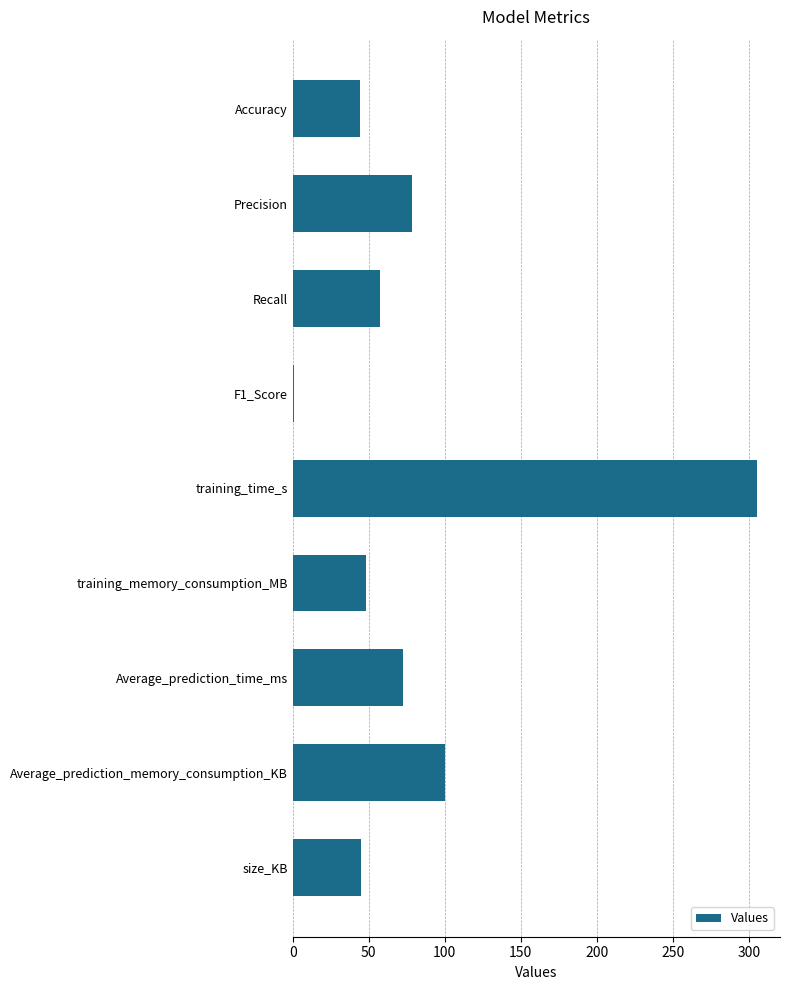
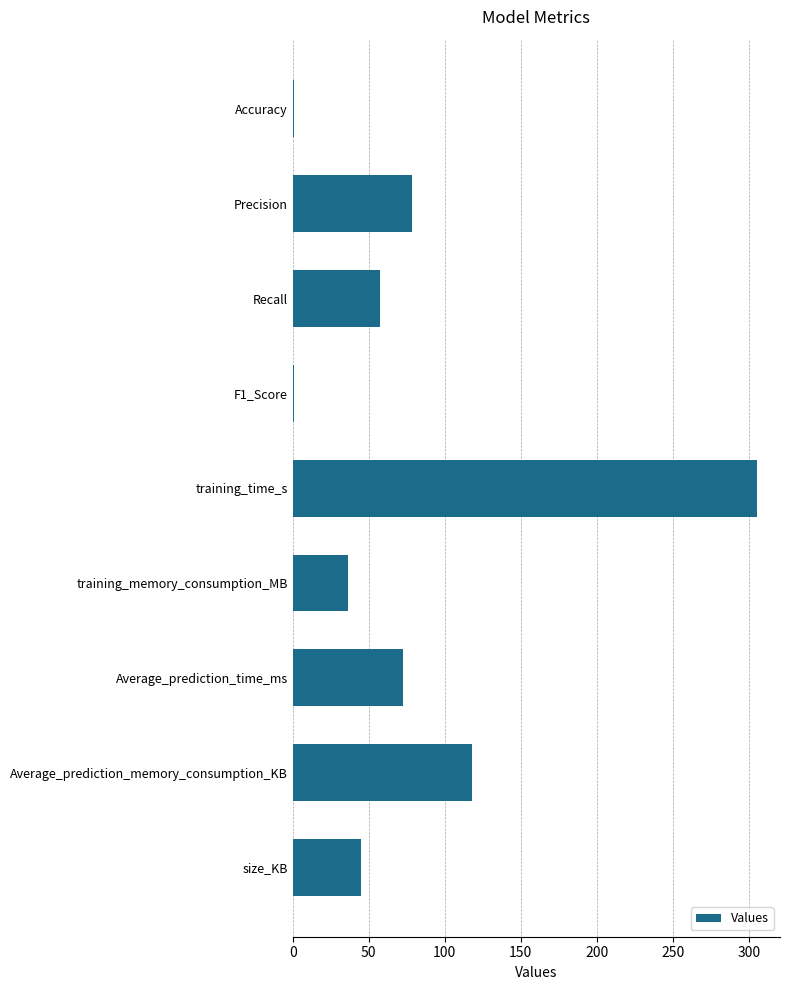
  {
-   "Accuracy": 44,
+   "Accuracy": 1,
    "Precision": 79,
    "Recall": 57,
    "training_time_s": 305,
-   "training_memory_consumption_MB": 48,
+   "training_memory_consumption_MB": 36,
    "Average_prediction_time_ms": 72,
-   "Average_prediction_memory_consumption_KB": 100,
+   "Average_prediction_memory_consumption_KB": 118,
    "size_KB": 45
  }
